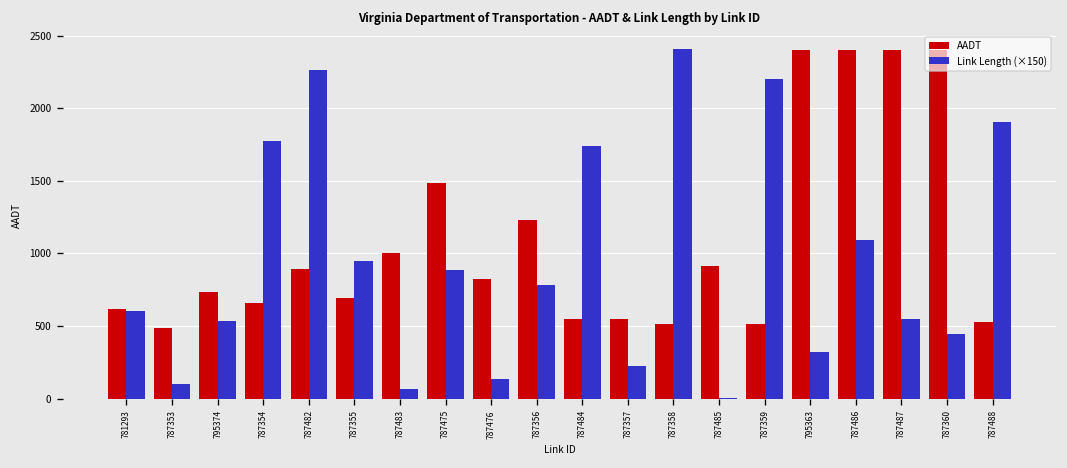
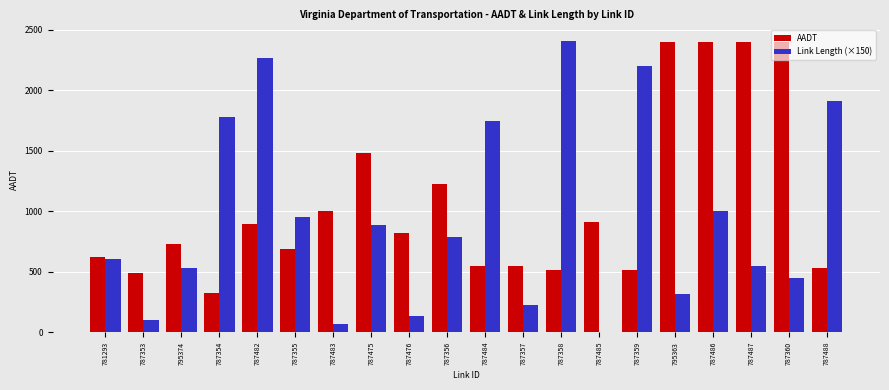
  {
    "AADT": {
      "781293": 620,
      "787353": 490,
      "795374": 730,
-     "787354": 660,
+     "787354": 320,
      "787482": 890,
      "787355": 690,
      "787483": 1000,
      "787475": 1480,
      "787476": 820,
      "787356": 1230,
      "787484": 550,
      "787357": 550,
      "787358": 510,
      "787485": 910,
      "787359": 510,
      "795363": 2400,
      "787486": 2400,
      "787487": 2400,
      "787488": 530
    },
    "Link Length (×150)": {
      "781293": 610,
      "787353": 100,
      "795374": 530,
      "787354": 1780,
      "787482": 2270,
      "787355": 950,
      "787483": 60,
      "787475": 890,
      "787476": 130,
      "787356": 780,
      "787484": 1740,
      "787357": 230,
      "787358": 2410,
      "787359": 2200,
      "795363": 320,
-     "787486": 1090,
+     "787486": 1000,
      "787487": 550,
      "787360": 450,
      "787488": 1910
    }
  }
